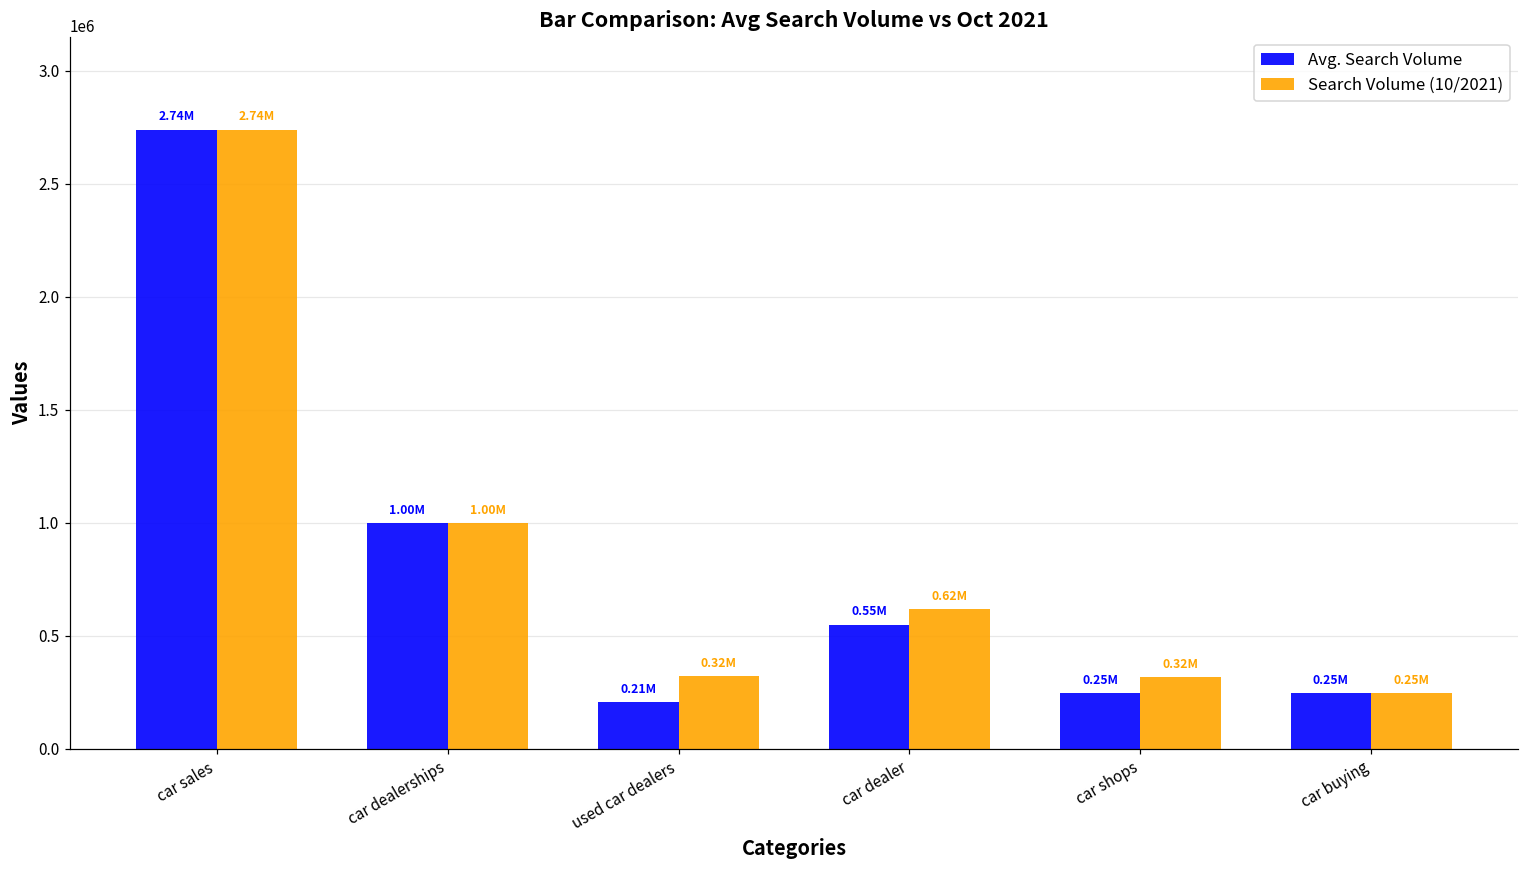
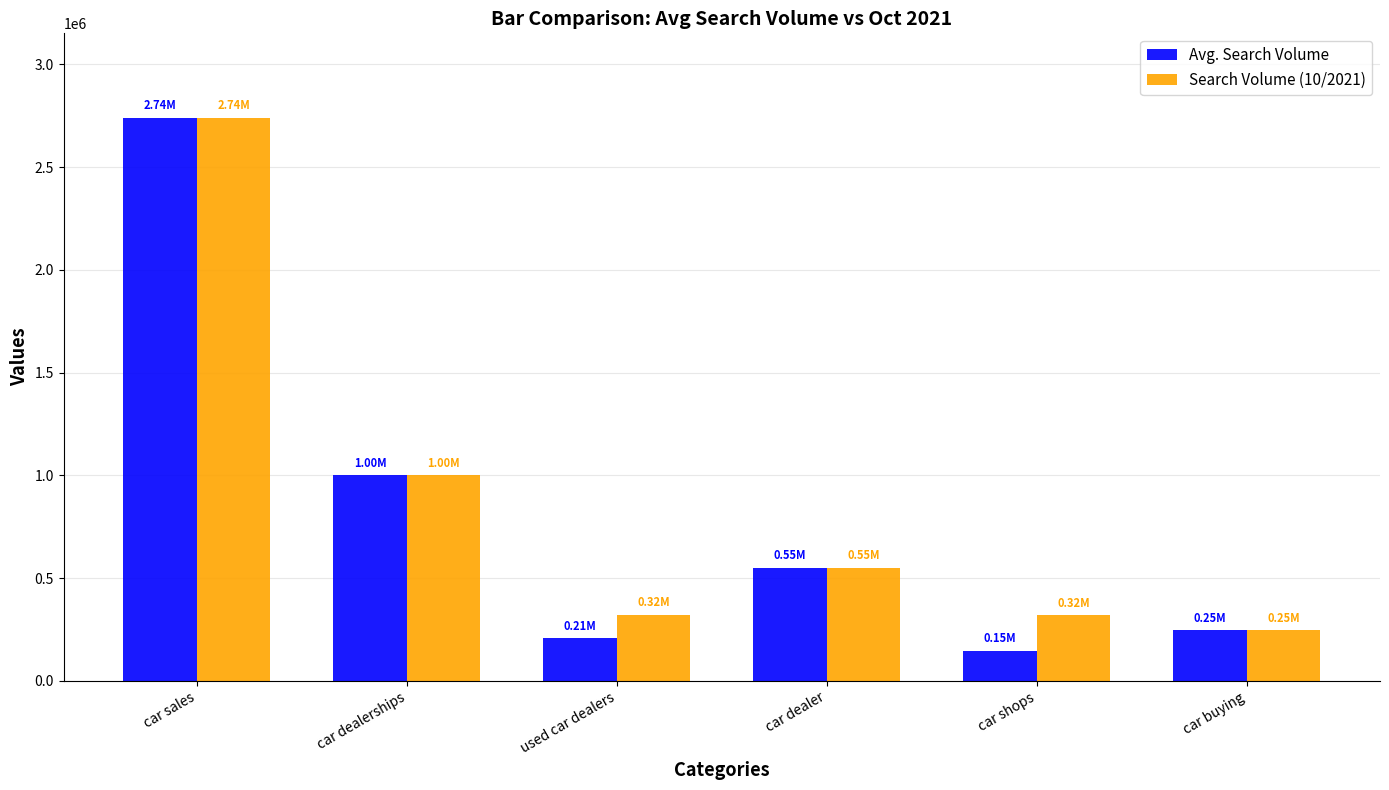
  {
    "Avg. Search Volume": {
      "car sales": "2.74M",
      "car dealerships": "1.00M",
      "used car dealers": "0.21M",
      "car dealer": "0.55M",
-     "car shops": "0.25M",
+     "car shops": "0.15M",
      "car buying": "0.25M"
    },
    "Search Volume (10/2021)": {
      "car sales": "2.74M",
      "car dealerships": "1.00M",
      "used car dealers": "0.32M",
-     "car dealer": "0.62M",
+     "car dealer": "0.55M",
      "car shops": "0.32M",
      "car buying": "0.25M"
    }
  }
